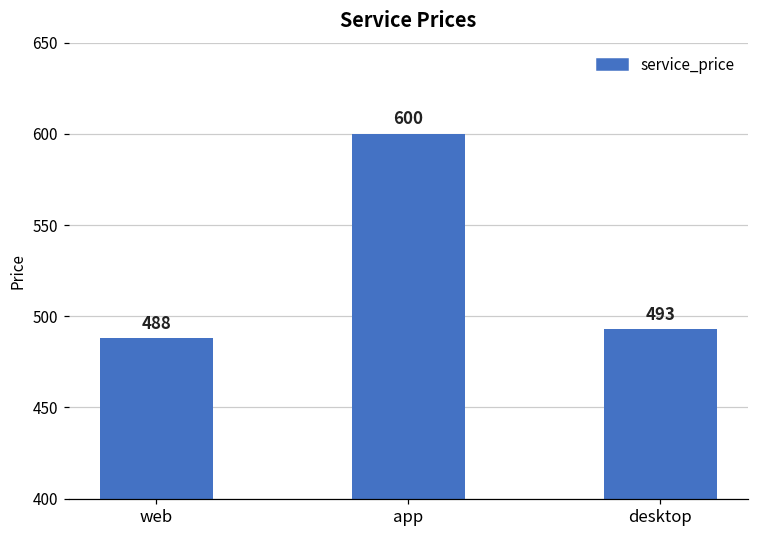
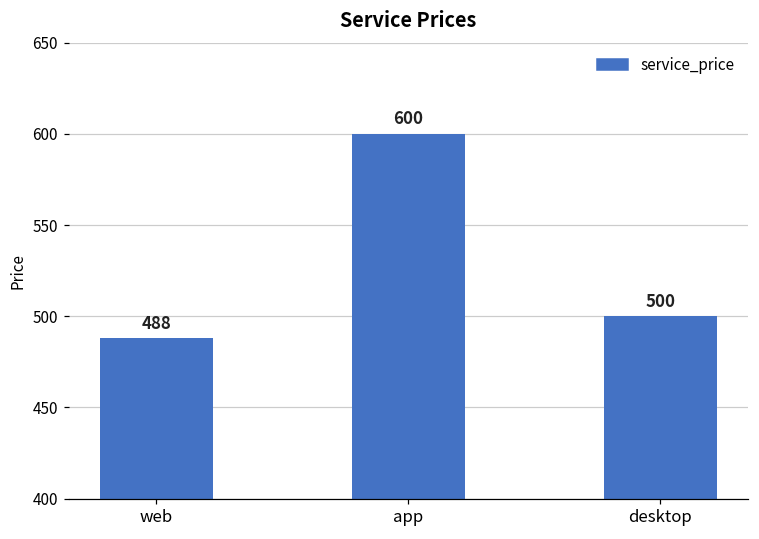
  {
    "web": 488,
    "app": 600,
-   "desktop": 493
+   "desktop": 500
  }
